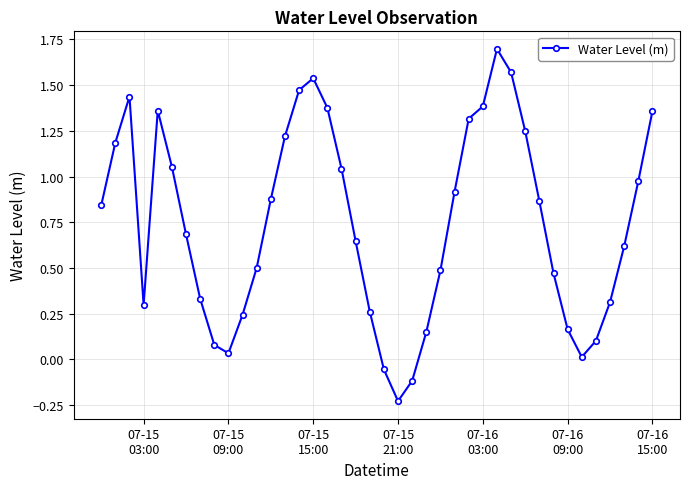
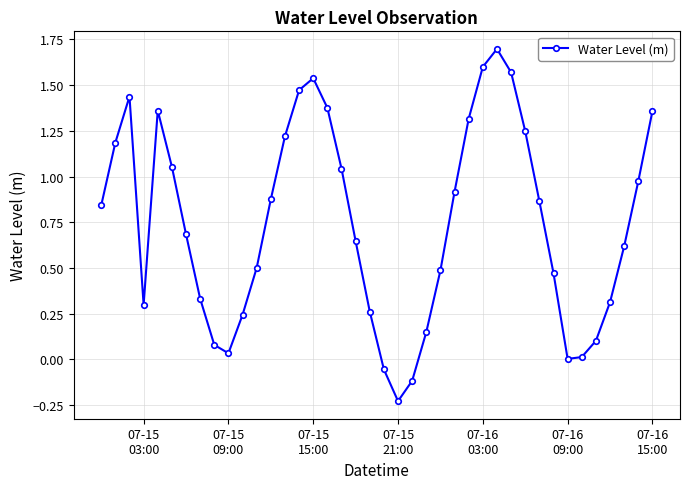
  {
    "07-15 03:00": 0.30,
    "07-15 09:00": 0.03,
    "07-15 15:00": 1.54,
    "07-15 21:00": -0.23,
-   "07-16 03:00": 1.38,
-   "07-16 09:00": 0.16,
+   "07-16 03:00": 1.60,
+   "07-16 09:00": 0.00,
    "07-16 15:00": 1.36
  }
